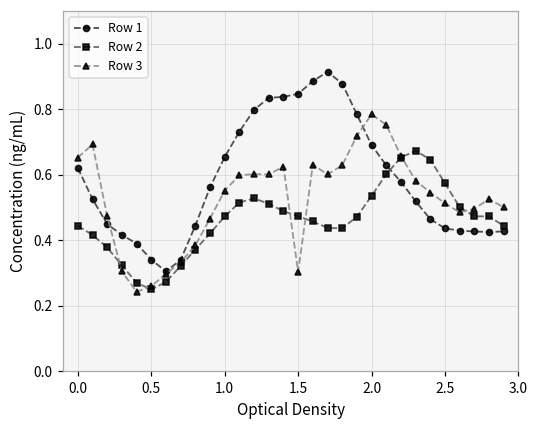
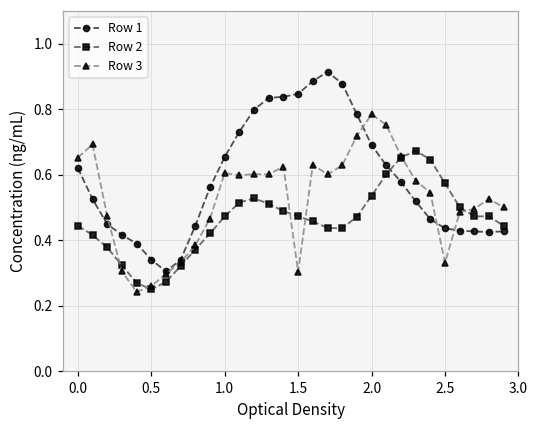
  {
    "Row 3": {
      "0.0": 0.65,
      "0.5": 0.26,
-     "1.0": 0.55,
+     "1.0": 0.61,
      "1.5": 0.30,
      "2.0": 0.78,
-     "2.5": 0.51
+     "2.5": 0.33
    }
  }
